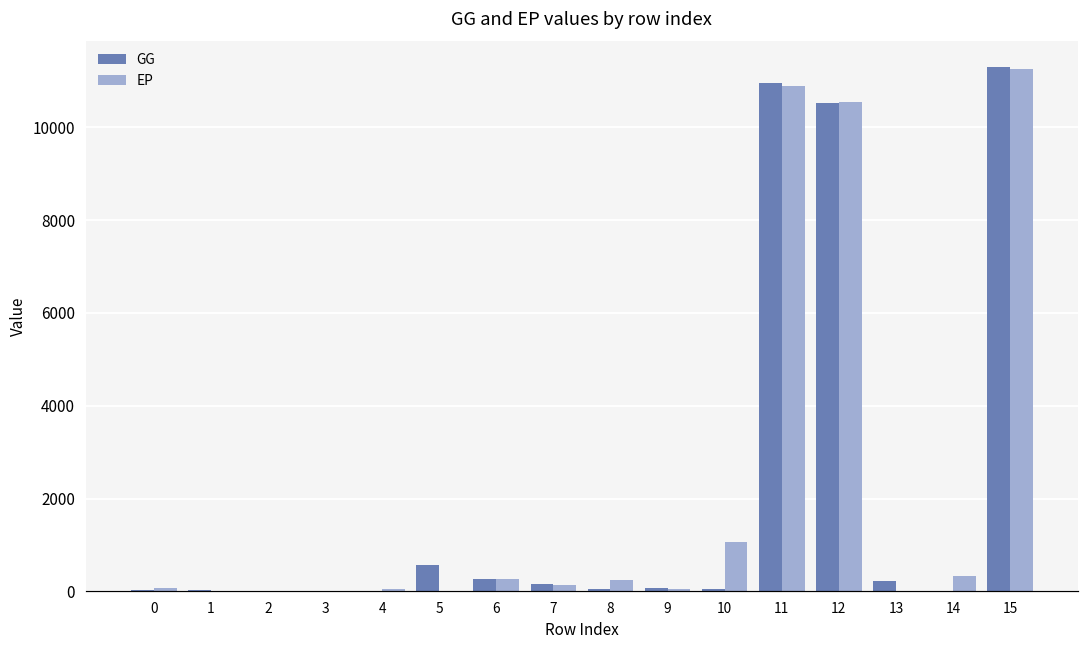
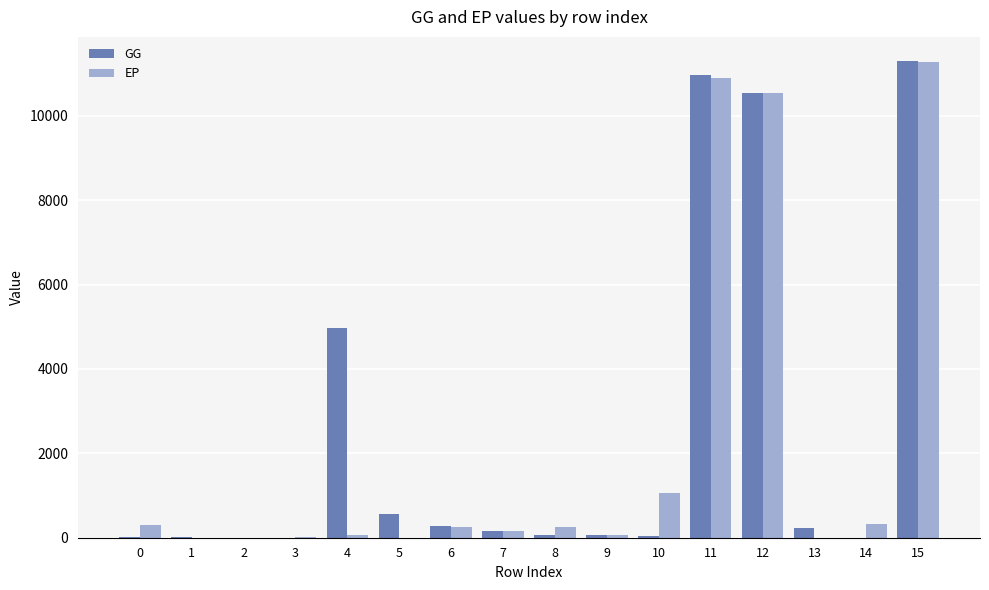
  {
    "GG": {
      "3": 0,
-     "4": 0,
+     "4": 5000,
      "5": 600,
      "6": 300,
      "7": 200,
      "9": 100,
      "11": 11000,
      "12": 10500,
      "13": 200,
      "14": 0,
      "15": 11300
    },
    "EP": {
-     "0": 100,
+     "0": 300,
      "1": 0,
      "2": 0,
      "6": 300,
      "7": 100,
      "8": 300,
      "9": 100,
      "10": 1100,
      "11": 10900,
      "12": 10500,
      "13": 0,
      "14": 300,
      "15": 11300
    }
  }
